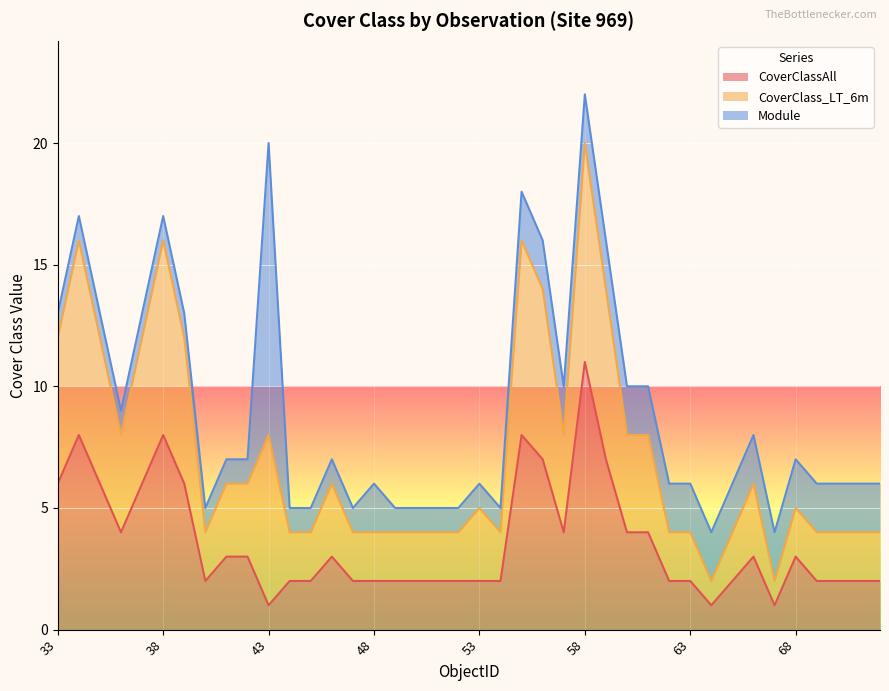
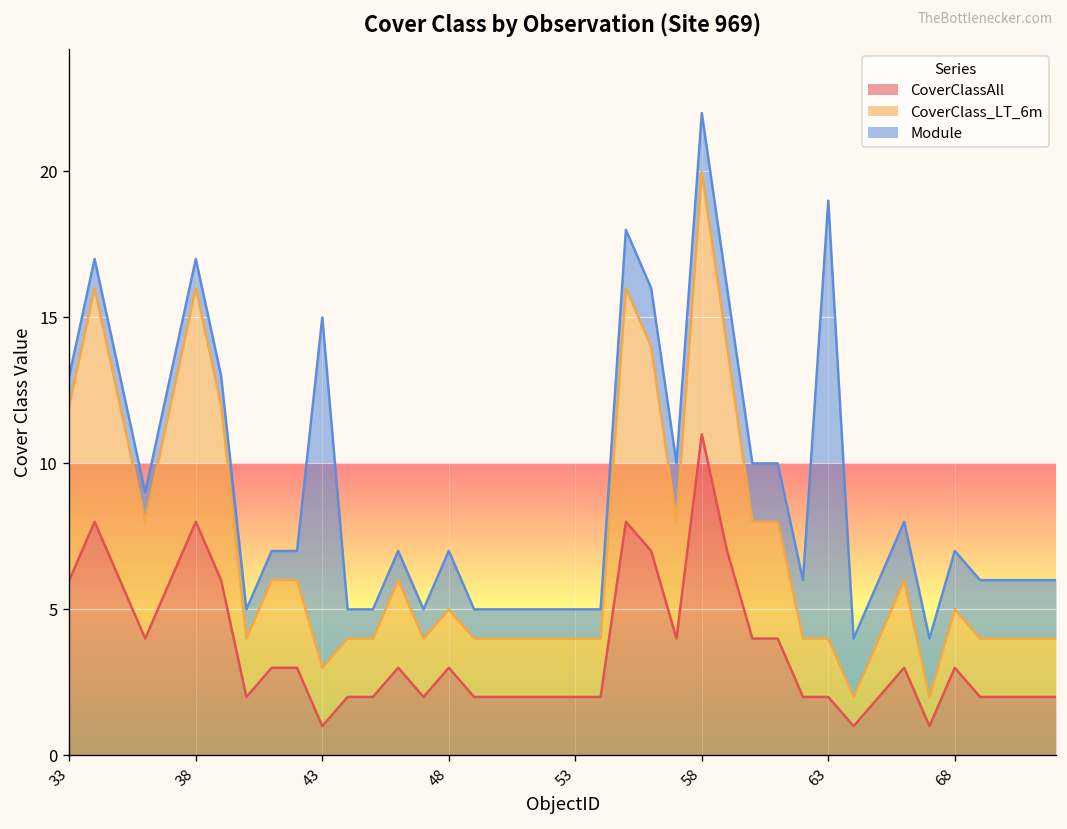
  {
    "CoverClassAll": {
      "43": 1,
-     "48": 2,
+     "48": 3,
      "53": 2,
      "58": 11,
      "63": 2,
      "68": 3
    },
    "CoverClass_LT_6m": {
-     "43": 7,
+     "43": 2,
      "48": 2,
-     "53": 3,
+     "53": 2,
      "58": 9,
      "63": 2,
      "68": 2
    },
    "Module": {
      "43": 12,
      "48": 2,
      "53": 1,
      "58": 2,
-     "63": 2,
+     "63": 15,
      "68": 2
    }
  }
